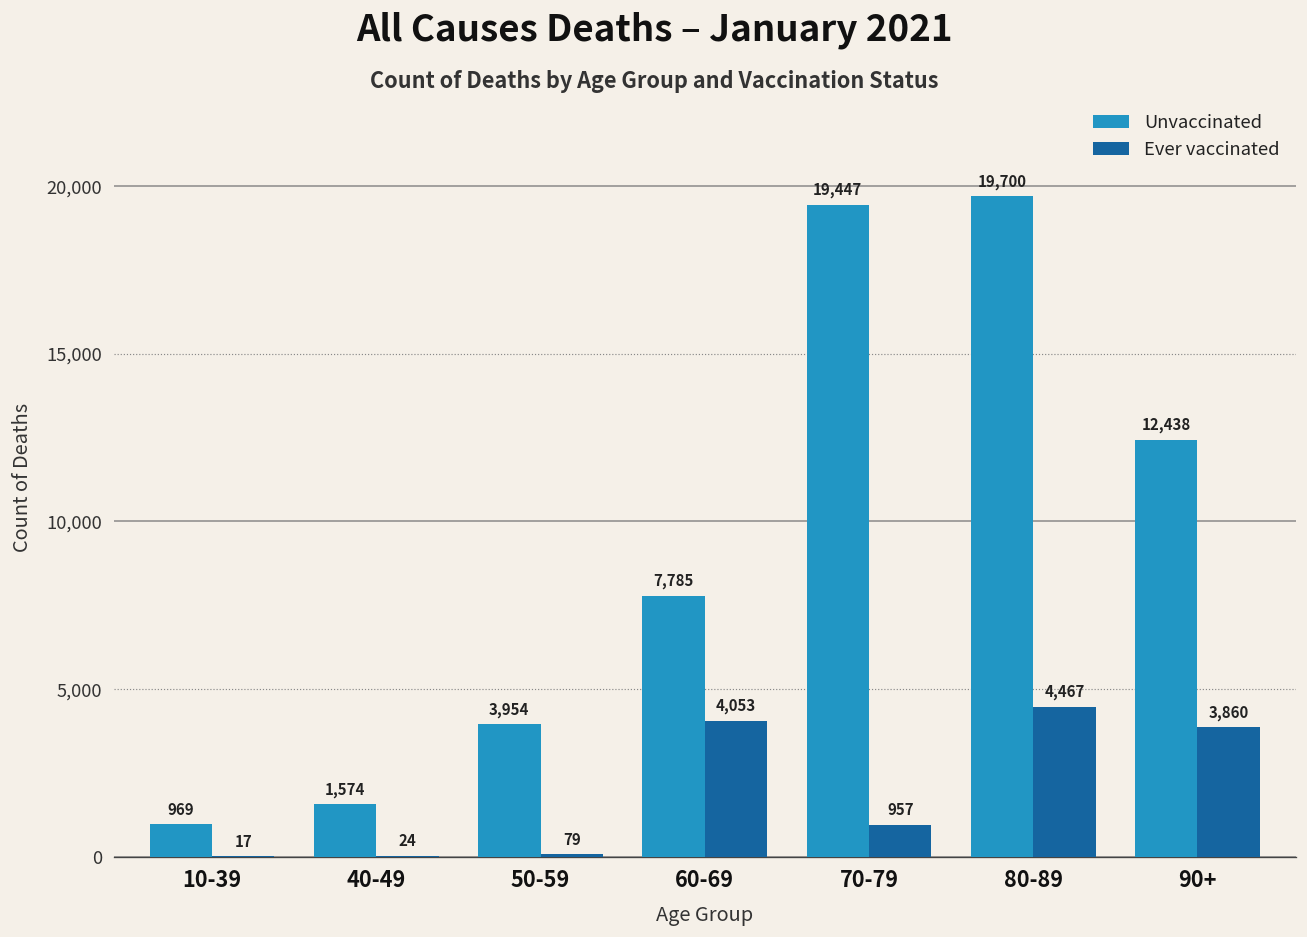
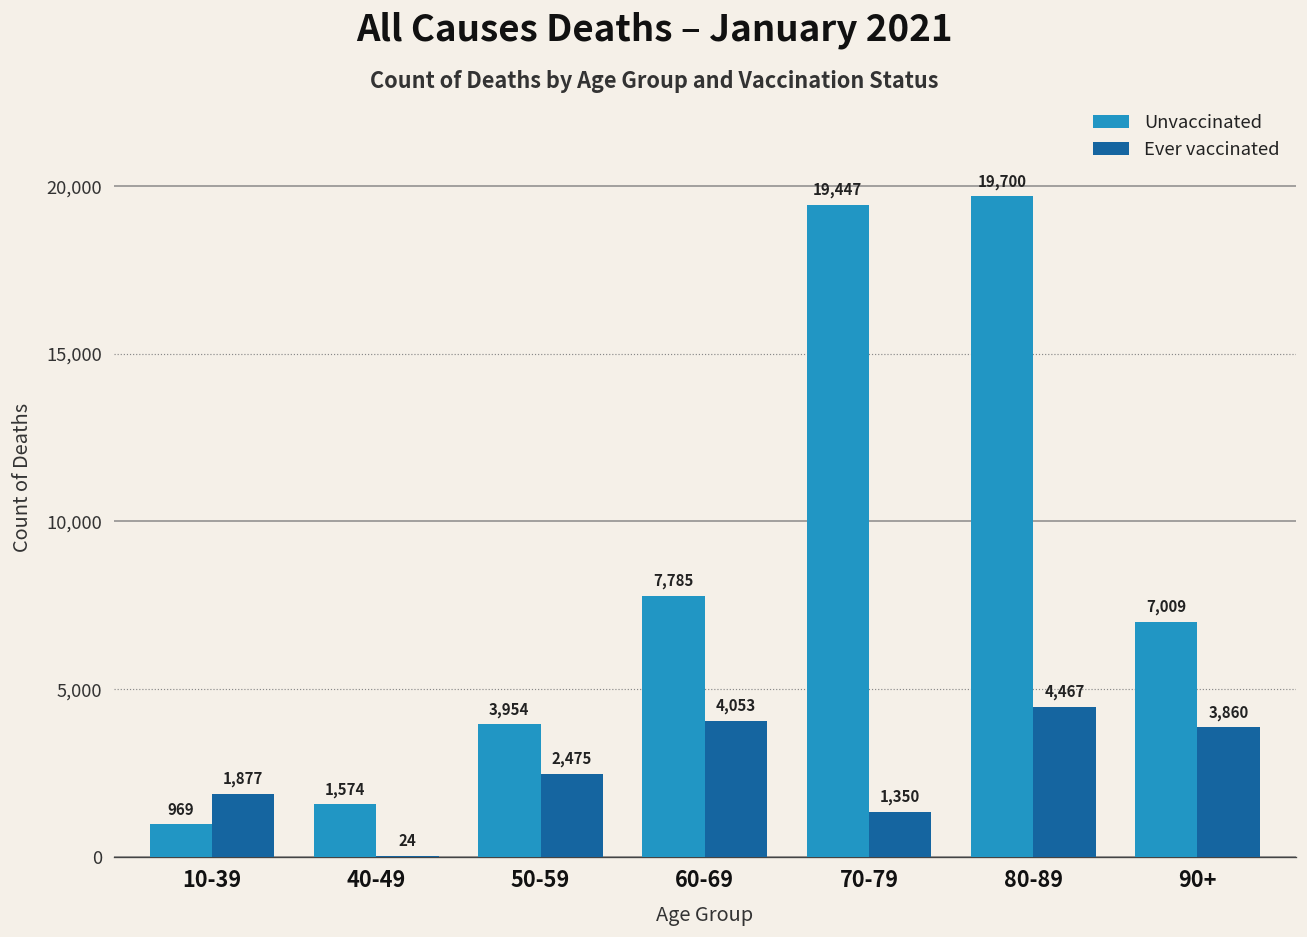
  {
    "Unvaccinated": {
      "10-39": "969",
      "40-49": "1,574",
      "50-59": "3,954",
      "60-69": "7,785",
      "70-79": "19,447",
      "80-89": "19,700",
-     "90+": "12,438"
+     "90+": "7,009"
    },
    "Ever vaccinated": {
-     "10-39": "17",
+     "10-39": "1,877",
      "40-49": "24",
-     "50-59": "79",
+     "50-59": "2,475",
      "60-69": "4,053",
-     "70-79": "957",
+     "70-79": "1,350",
      "80-89": "4,467",
      "90+": "3,860"
    }
  }
